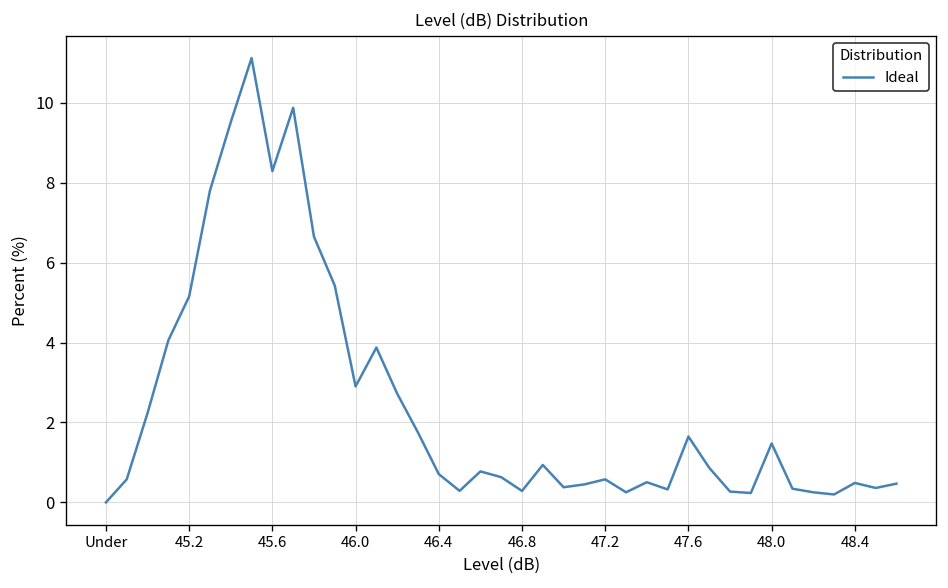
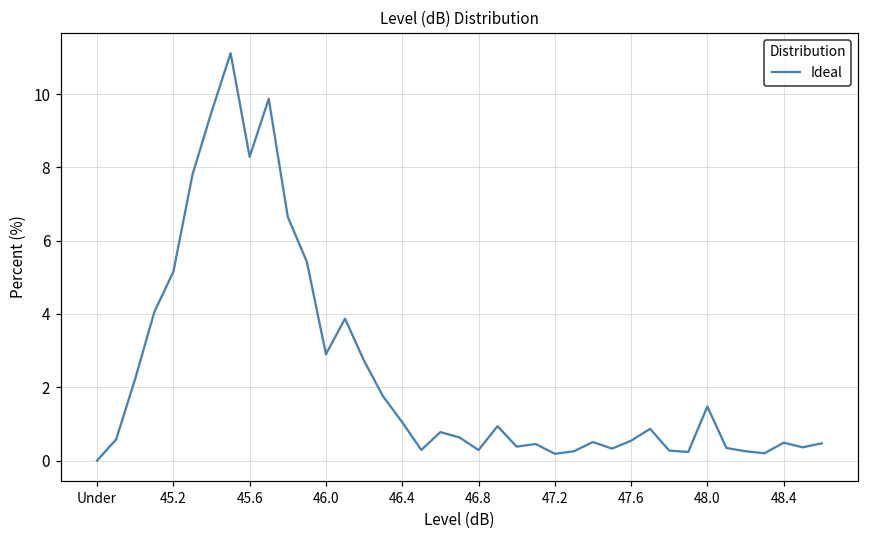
  {
    "Under": 0.0,
    "45.2": 5.2,
    "45.6": 8.3,
    "46.0": 2.9,
-   "46.4": 0.7,
+   "46.4": 1.0,
    "46.8": 0.3,
-   "47.2": 0.6,
-   "47.6": 1.6,
+   "47.2": 0.2,
+   "47.6": 0.5,
    "48.0": 1.5,
    "48.4": 0.5
  }
